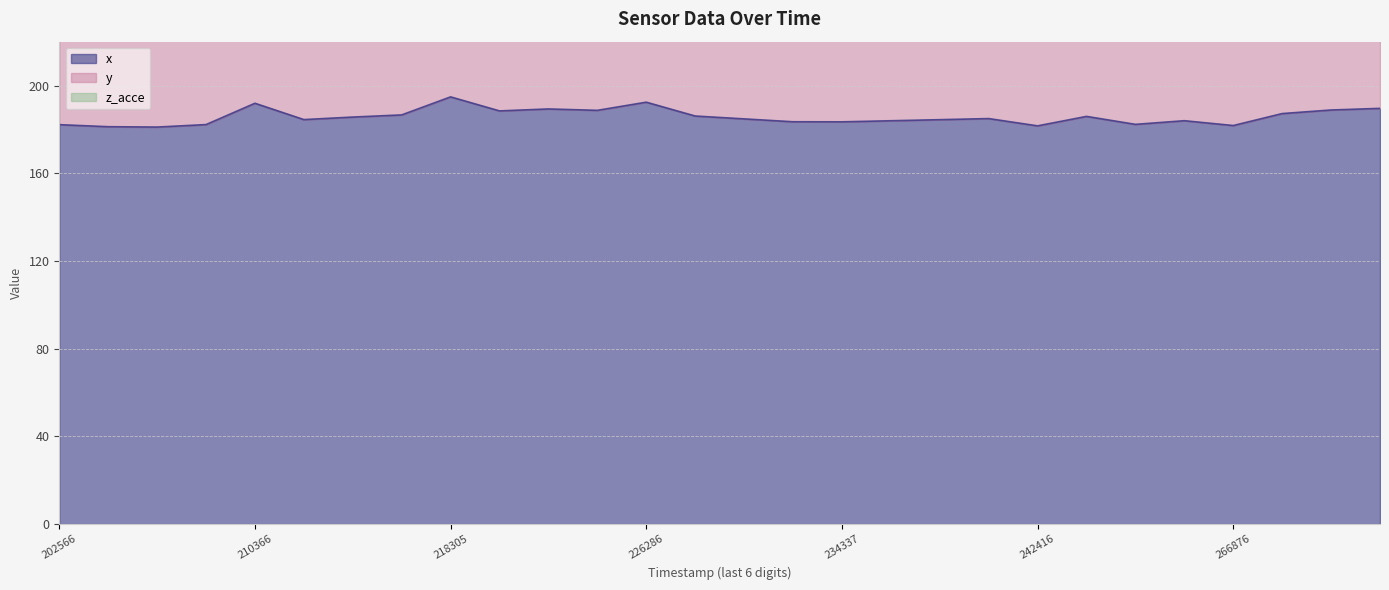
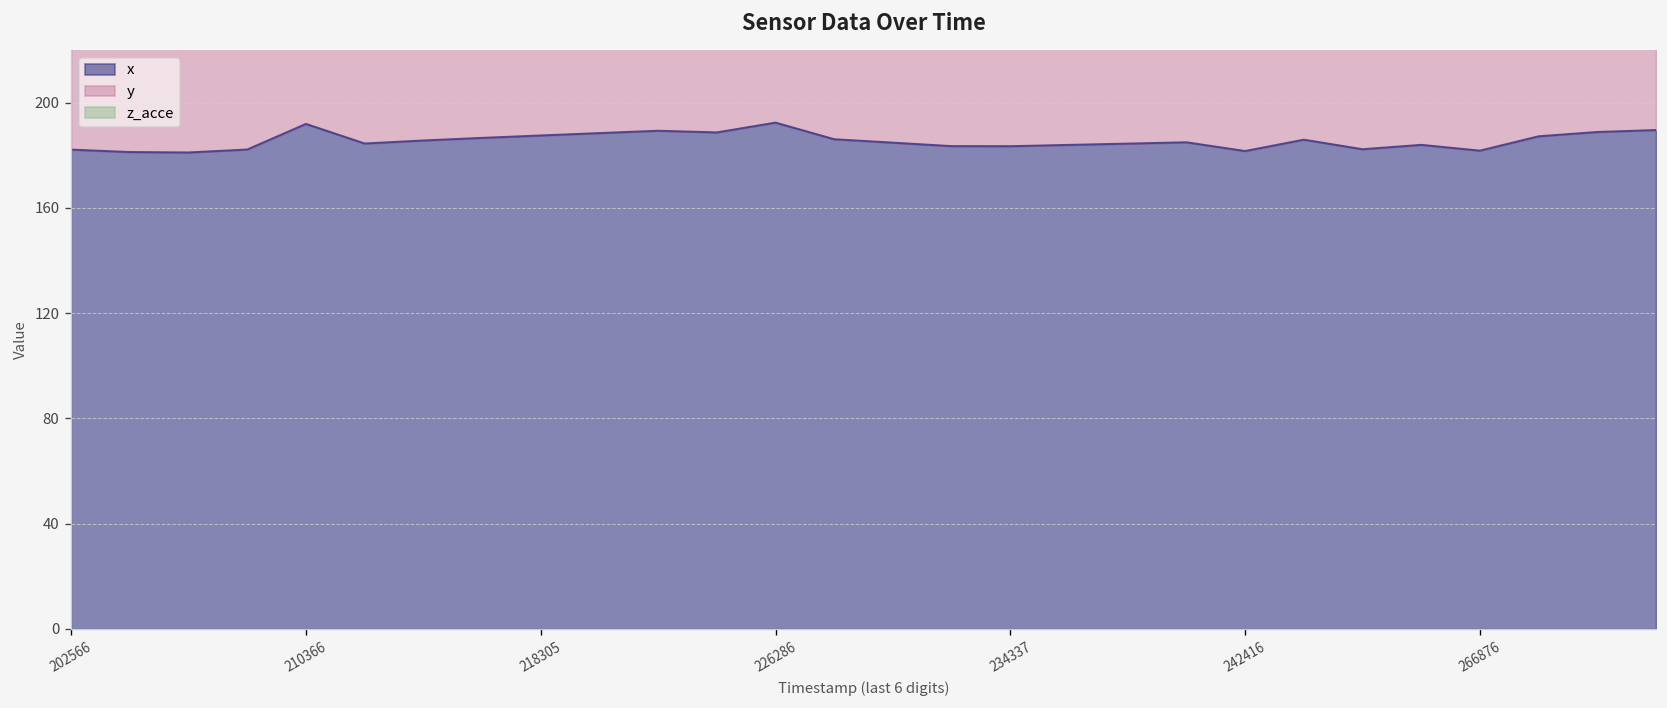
  {
    "x": {
      "202566": 182,
      "210366": 192,
-     "218305": 195,
+     "218305": 188,
      "226286": 192,
      "234337": 183,
      "242416": 182,
      "266876": 182
    }
  }
